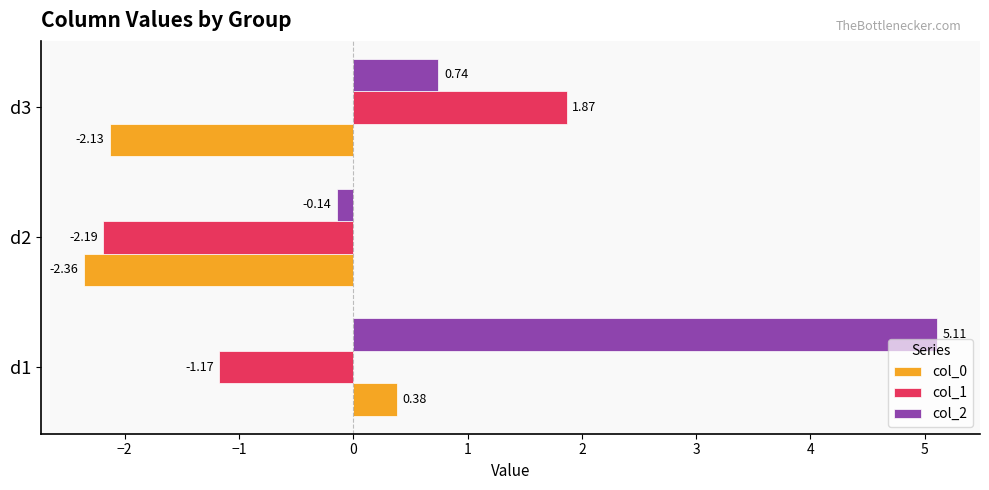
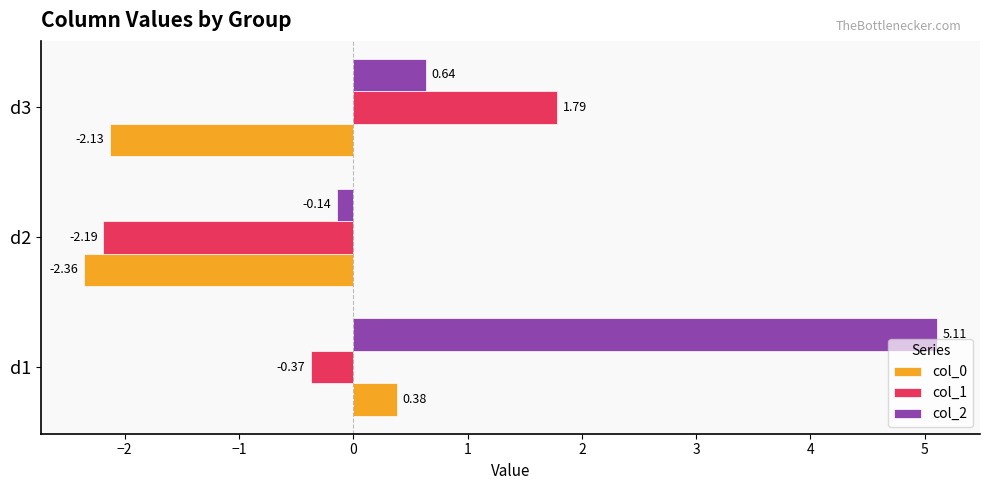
  {
    "col_0": {
      "d3": -2.13,
      "d2": -2.36,
      "d1": 0.38
    },
    "col_1": {
-     "d3": 1.87,
+     "d3": 1.79,
      "d2": -2.19,
-     "d1": -1.17
+     "d1": -0.37
    },
    "col_2": {
-     "d3": 0.74,
+     "d3": 0.64,
      "d2": -0.14
    }
  }
